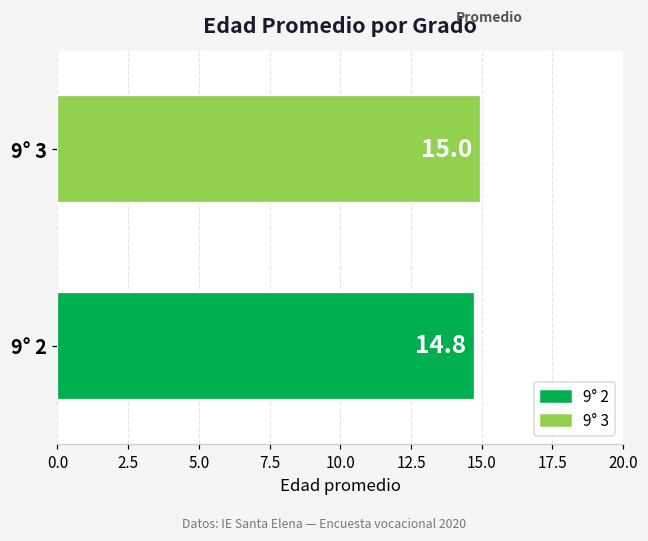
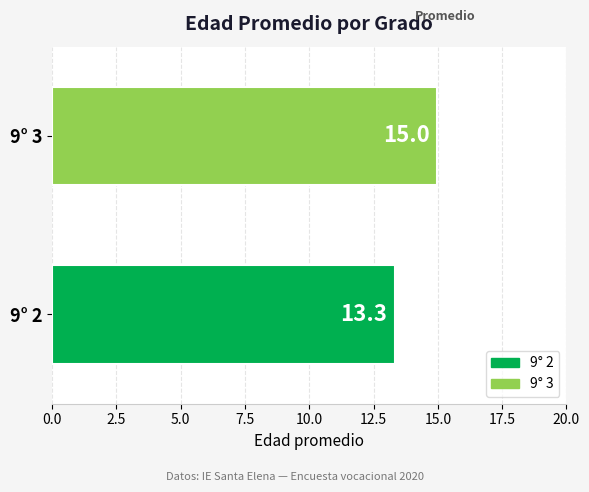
  {
    "9° 3": 15.0,
-   "9° 2": 14.8
+   "9° 2": 13.3
  }
